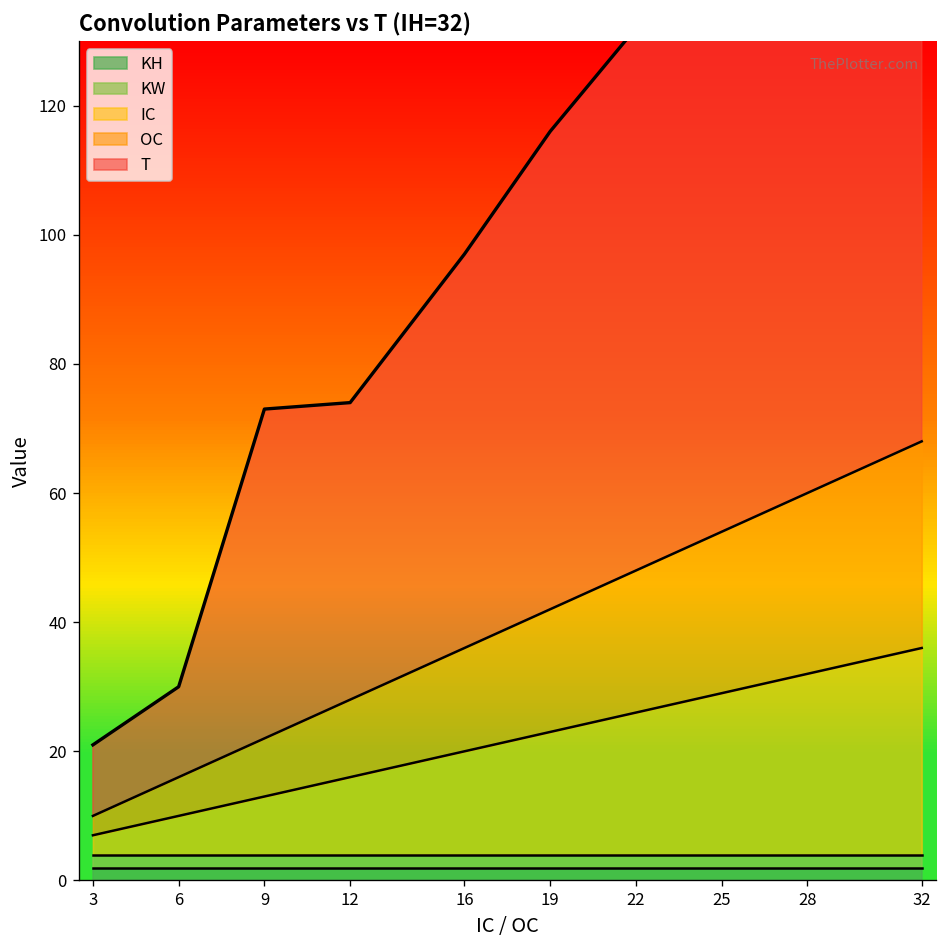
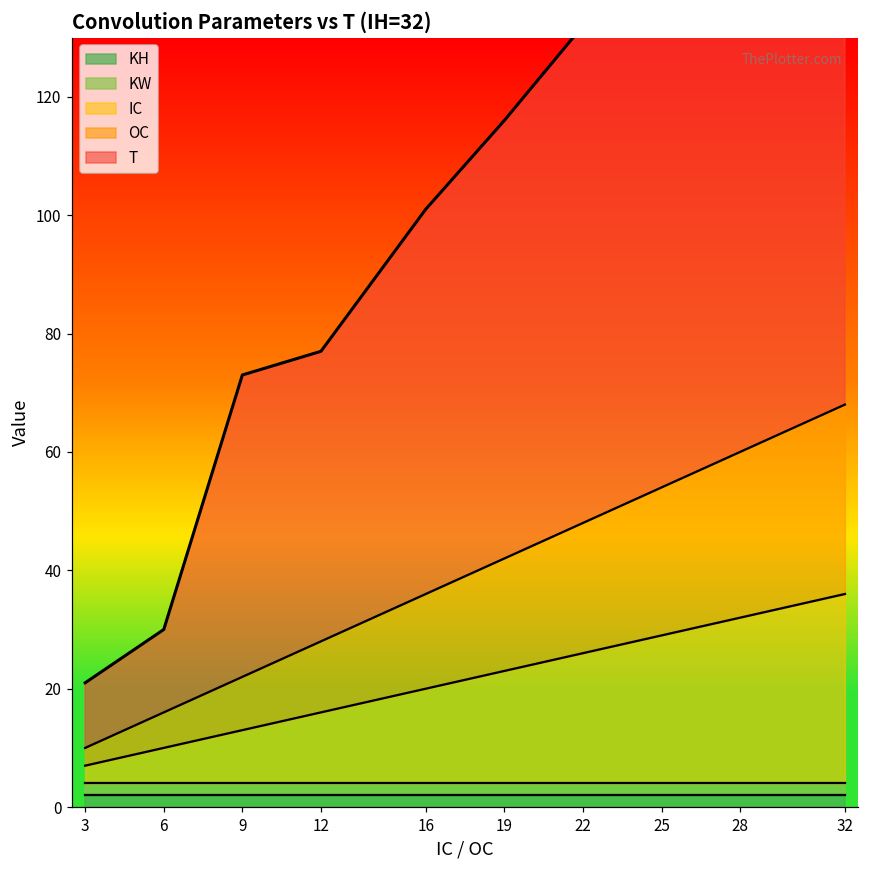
  {
    "KH": {
      "3": 2,
      "6": 2,
      "9": 2,
      "12": 2,
      "16": 2,
      "19": 2,
      "22": 2,
      "25": 2,
      "28": 2,
      "32": 2
    },
    "KW": {
      "3": 2,
      "6": 2,
      "9": 2,
      "12": 2,
      "16": 2,
      "19": 2,
      "22": 2,
      "25": 2,
      "28": 2,
      "32": 2
    },
    "T": {
      "3": 11,
      "6": 14,
      "9": 51,
-     "12": 46,
-     "16": 61,
+     "12": 49,
+     "16": 65,
      "19": 74
    }
  }
